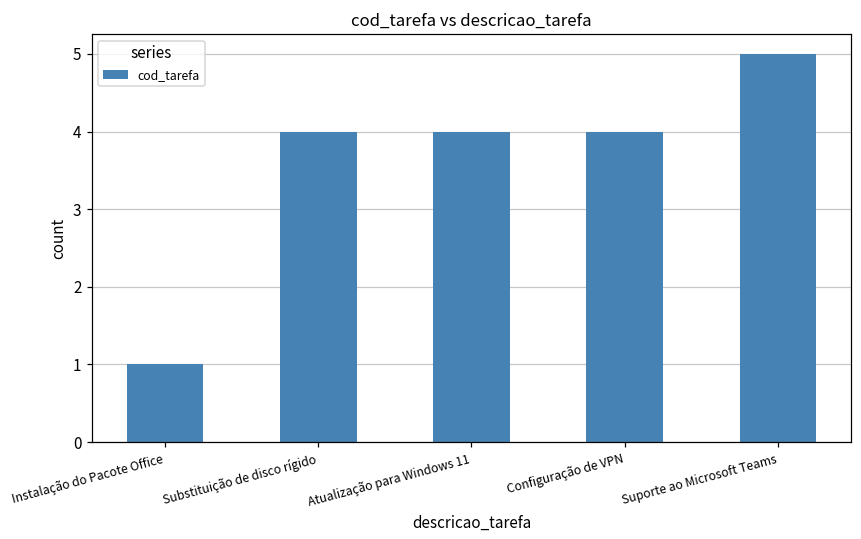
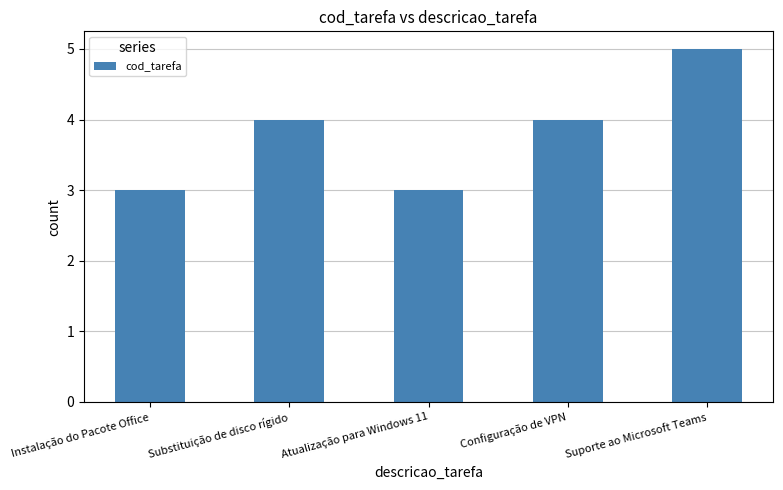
  {
-   "Instalação do Pacote Office": 1,
+   "Instalação do Pacote Office": 3,
    "Substituição de disco rígido": 4,
-   "Atualização para Windows 11": 4,
+   "Atualização para Windows 11": 3,
    "Configuração de VPN": 4,
    "Suporte ao Microsoft Teams": 5
  }
